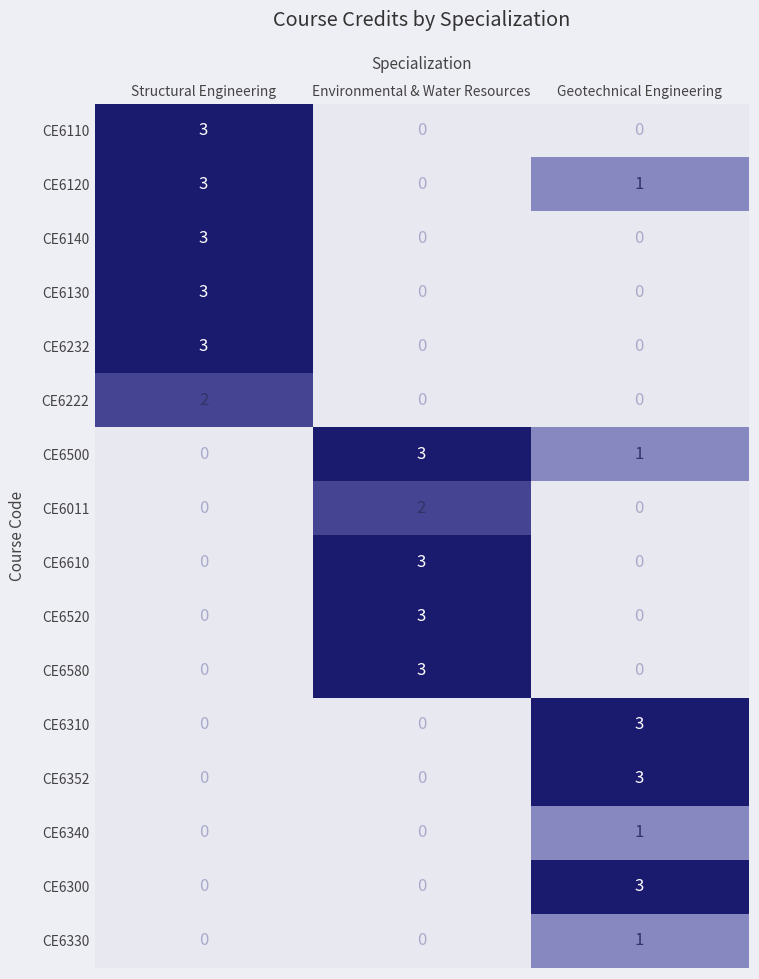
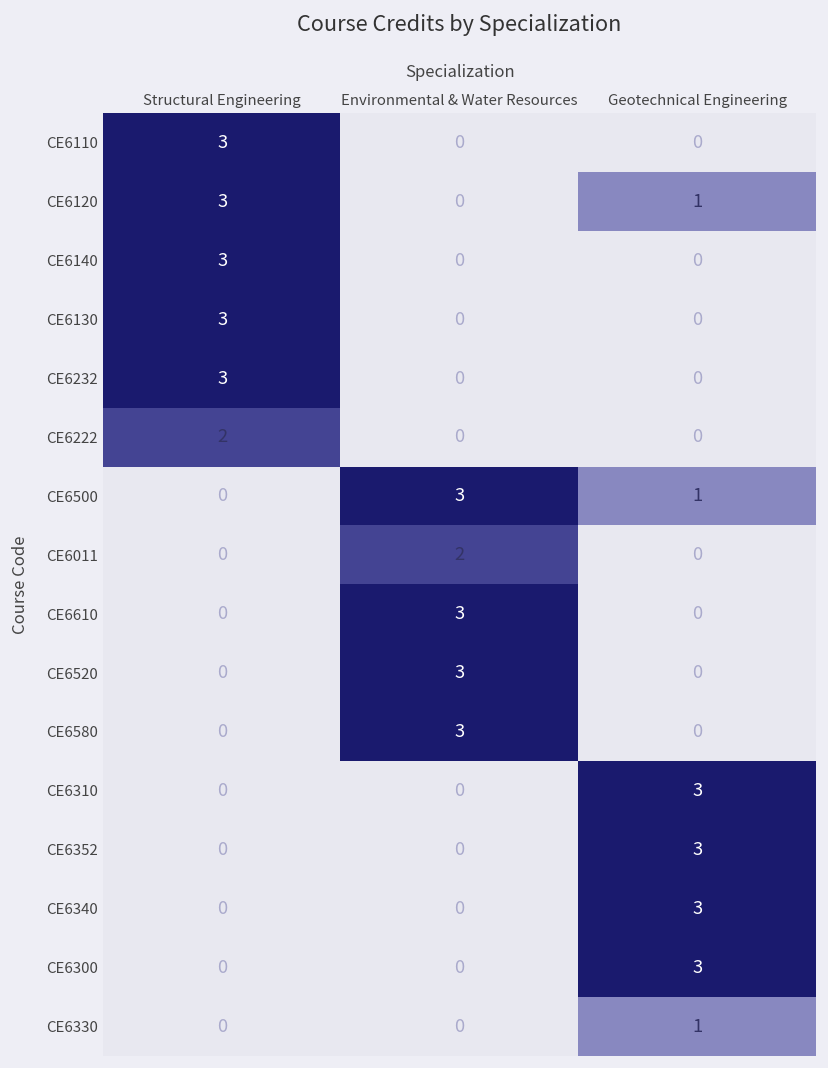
  {
    "CE6110": {
      "Structural Engineering": 3,
      "Environmental & Water Resources": 0,
      "Geotechnical Engineering": 0
    },
    "CE6120": {
      "Structural Engineering": 3,
      "Environmental & Water Resources": 0,
      "Geotechnical Engineering": 1
    },
    "CE6140": {
      "Structural Engineering": 3,
      "Environmental & Water Resources": 0,
      "Geotechnical Engineering": 0
    },
    "CE6130": {
      "Structural Engineering": 3,
      "Environmental & Water Resources": 0,
      "Geotechnical Engineering": 0
    },
    "CE6232": {
      "Structural Engineering": 3,
      "Environmental & Water Resources": 0,
      "Geotechnical Engineering": 0
    },
    "CE6222": {
      "Environmental & Water Resources": 0,
      "Geotechnical Engineering": 0
    },
    "CE6500": {
      "Structural Engineering": 0,
      "Environmental & Water Resources": 3,
      "Geotechnical Engineering": 1
    },
    "CE6011": {
      "Structural Engineering": 0,
      "Geotechnical Engineering": 0
    },
    "CE6610": {
      "Structural Engineering": 0,
      "Environmental & Water Resources": 3,
      "Geotechnical Engineering": 0
    },
    "CE6520": {
      "Structural Engineering": 0,
      "Environmental & Water Resources": 3,
      "Geotechnical Engineering": 0
    },
    "CE6580": {
      "Structural Engineering": 0,
      "Environmental & Water Resources": 3,
      "Geotechnical Engineering": 0
    },
    "CE6310": {
      "Structural Engineering": 0,
      "Environmental & Water Resources": 0,
      "Geotechnical Engineering": 3
    },
    "CE6352": {
      "Structural Engineering": 0,
      "Environmental & Water Resources": 0,
      "Geotechnical Engineering": 3
    },
    "CE6340": {
      "Structural Engineering": 0,
      "Environmental & Water Resources": 0,
-     "Geotechnical Engineering": 1
+     "Geotechnical Engineering": 3
    },
    "CE6300": {
      "Structural Engineering": 0,
      "Environmental & Water Resources": 0,
      "Geotechnical Engineering": 3
    },
    "CE6330": {
      "Structural Engineering": 0,
      "Environmental & Water Resources": 0,
      "Geotechnical Engineering": 1
    }
  }
